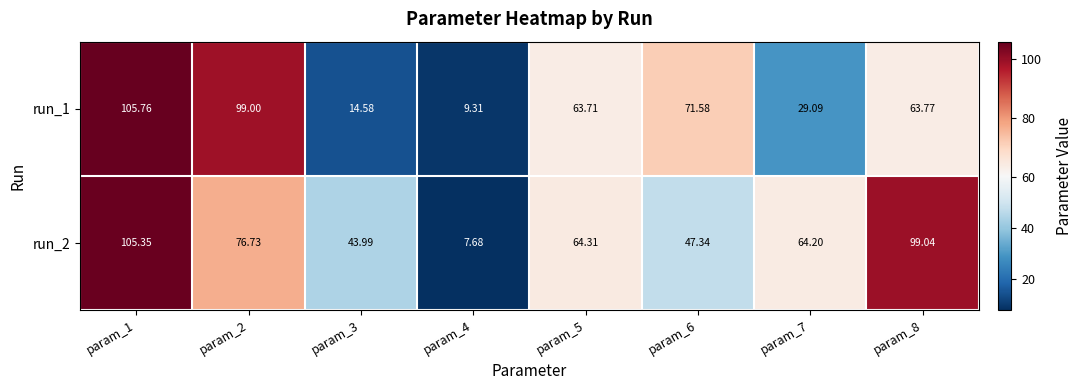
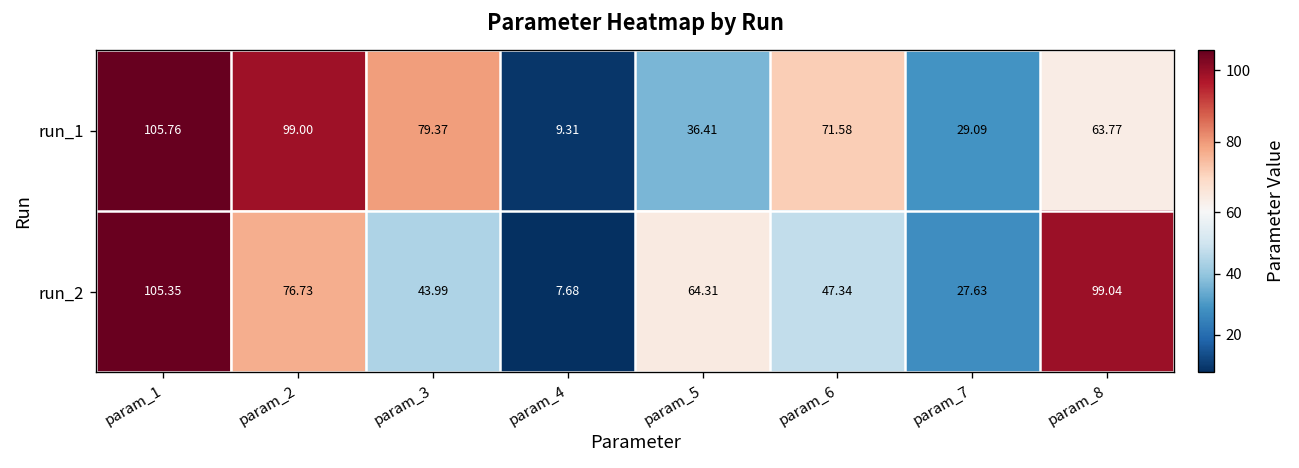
  {
    "run_1": {
      "param_1": 105.76,
      "param_2": 99.00,
-     "param_3": 14.58,
+     "param_3": 79.37,
      "param_4": 9.31,
-     "param_5": 63.71,
+     "param_5": 36.41,
      "param_6": 71.58,
      "param_7": 29.09,
      "param_8": 63.77
    },
    "run_2": {
      "param_1": 105.35,
      "param_2": 76.73,
      "param_3": 43.99,
      "param_4": 7.68,
      "param_5": 64.31,
      "param_6": 47.34,
-     "param_7": 64.20,
+     "param_7": 27.63,
      "param_8": 99.04
    }
  }
